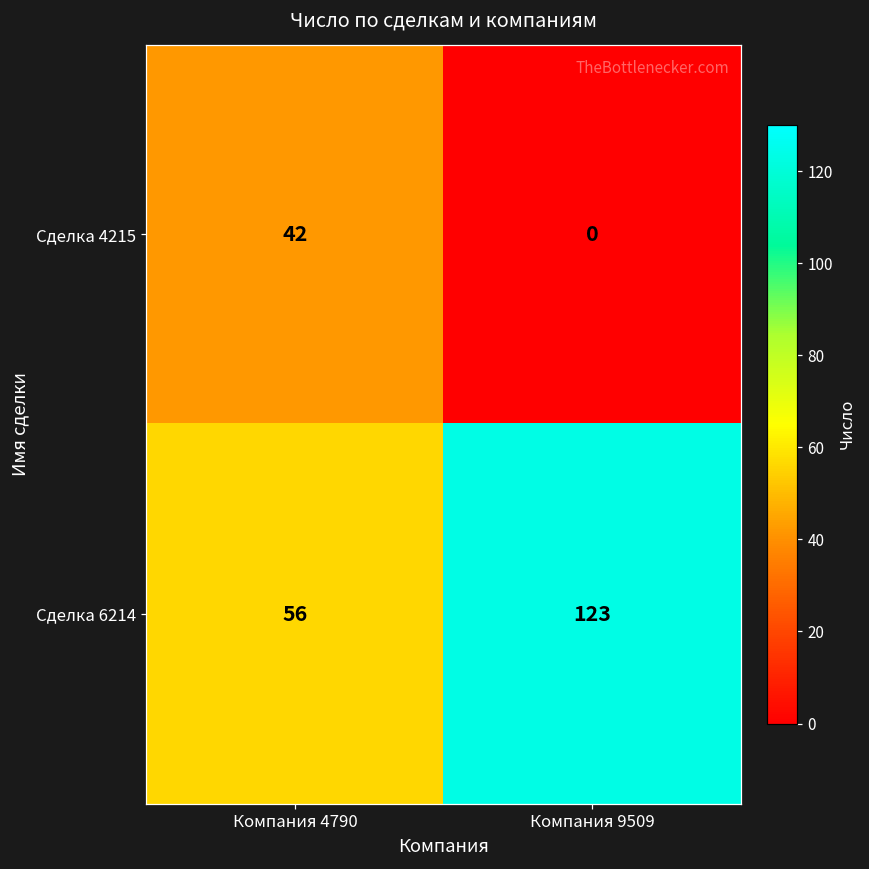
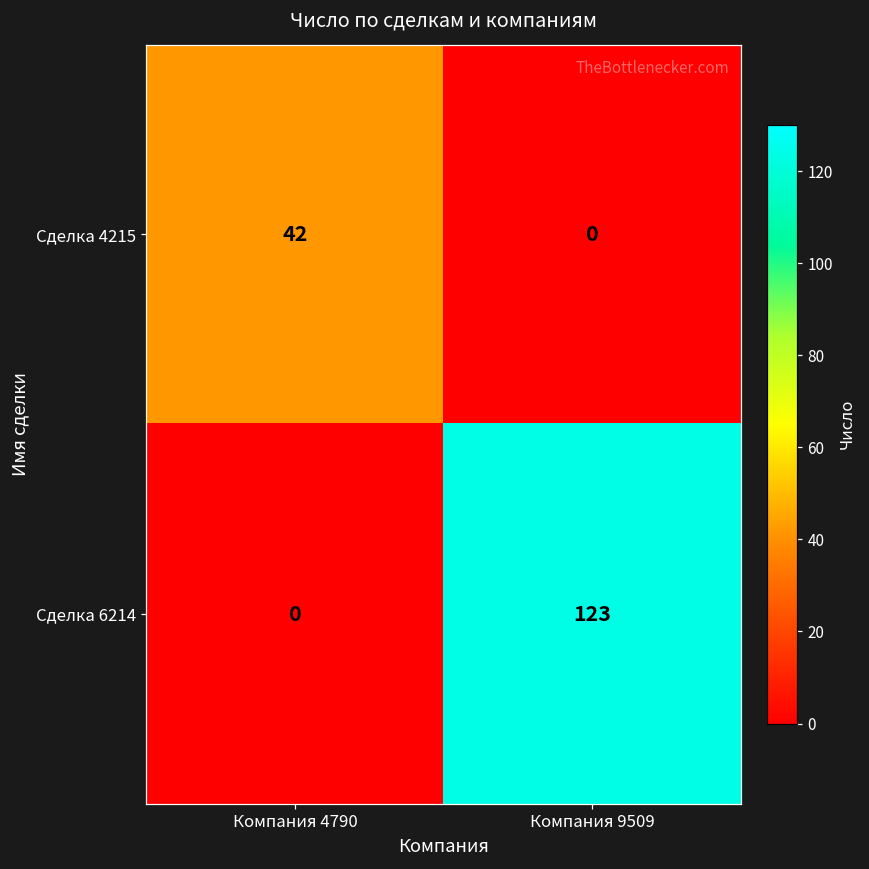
  {
    "Сделка 4215": {
      "Компания 4790": 42
    },
    "Сделка 6214": {
-     "Компания 4790": 56,
+     "Компания 4790": 0,
      "Компания 9509": 123
    }
  }
